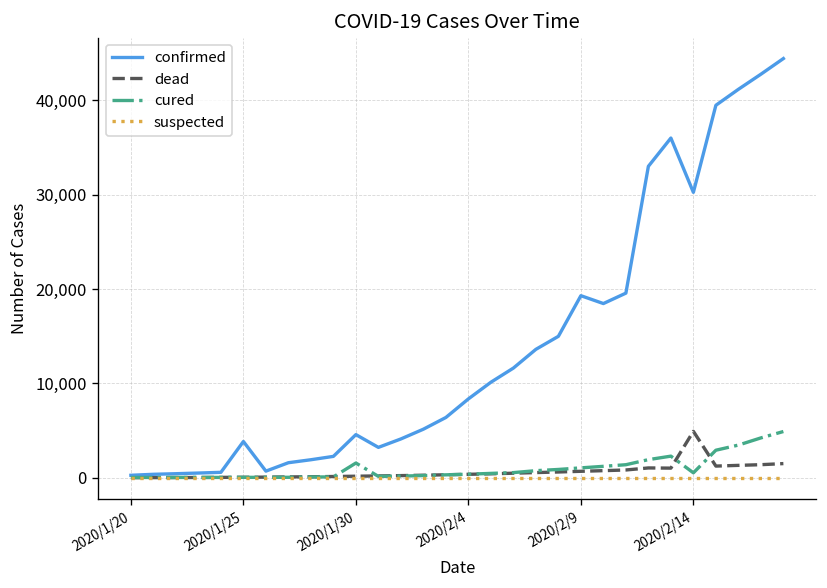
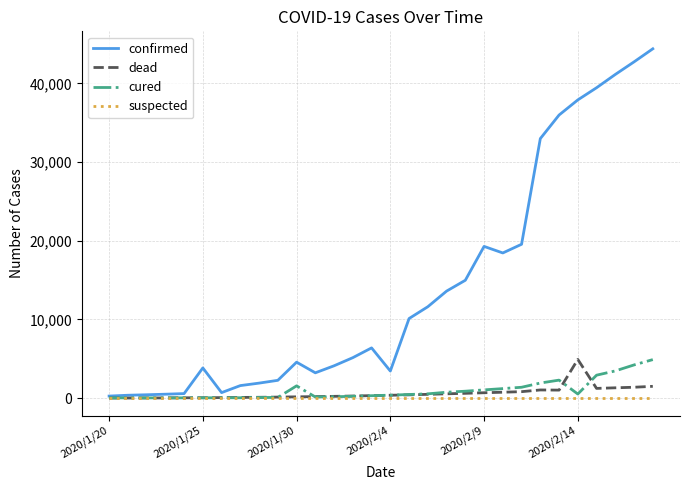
  {
    "confirmed": {
      "2020/1/25": "4,000",
      "2020/1/30": "5,000",
-     "2020/2/4": "8,000",
+     "2020/2/4": "3,000",
      "2020/2/9": "19,000",
-     "2020/2/14": "30,000"
+     "2020/2/14": "38,000"
    },
    "dead": {
      "2020/2/9": "1,000",
      "2020/2/14": "5,000"
    },
    "cured": {
      "2020/1/30": "2,000",
      "2020/2/9": "1,000",
      "2020/2/14": "1,000"
    },
    "suspected": {
      "2020/2/4": "0",
      "2020/2/9": "0",
      "2020/2/14": "0"
    }
  }
